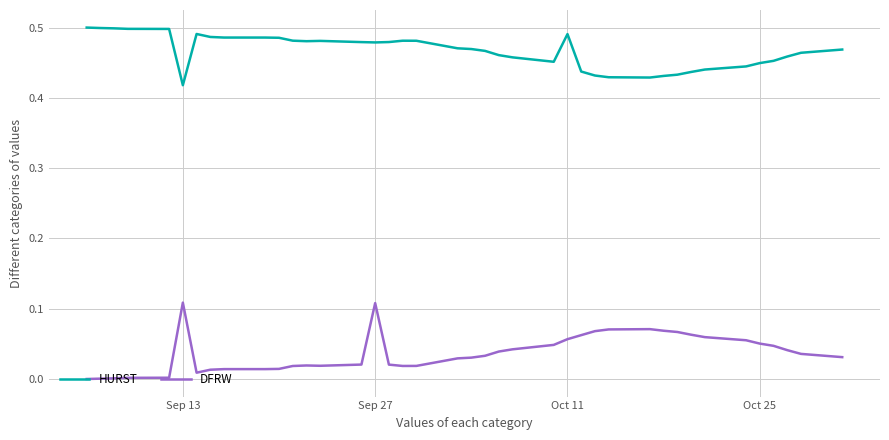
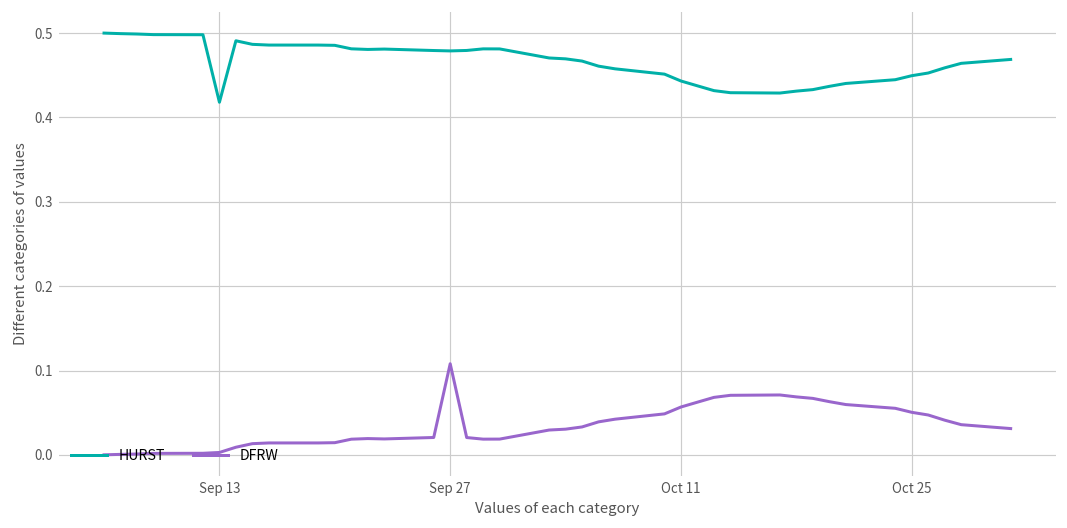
  {
    "HURST": {
      "Sep 13": 0.42,
      "Sep 27": 0.48,
-     "Oct 11": 0.49,
+     "Oct 11": 0.44,
      "Oct 25": 0.45
    },
    "DFRW": {
-     "Sep 13": 0.11,
+     "Sep 13": 0.00,
      "Sep 27": 0.11,
      "Oct 11": 0.06,
      "Oct 25": 0.05
    }
  }
